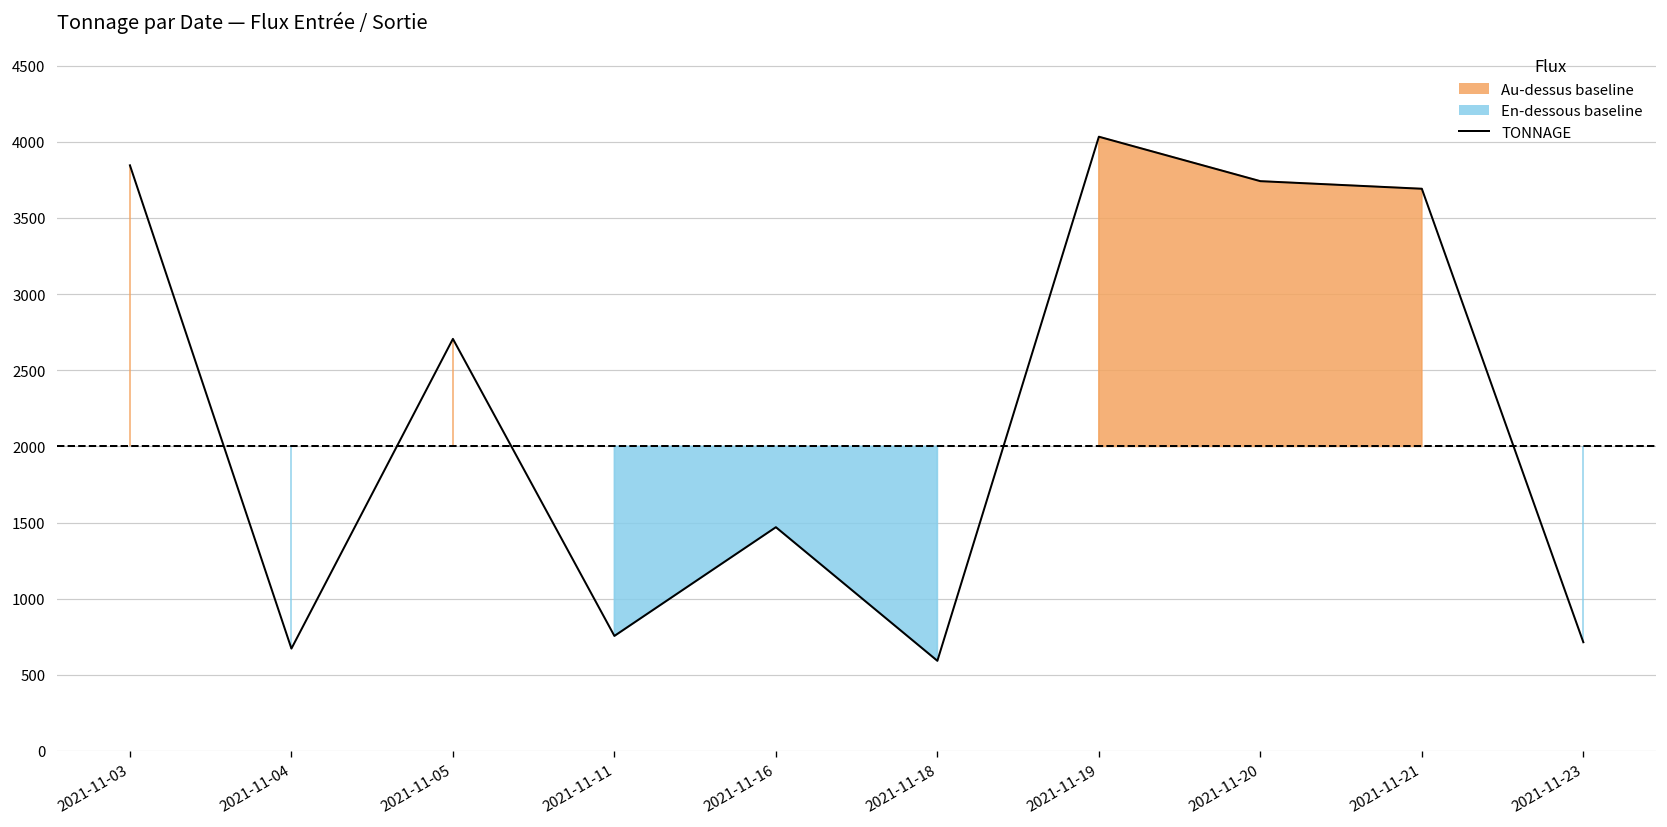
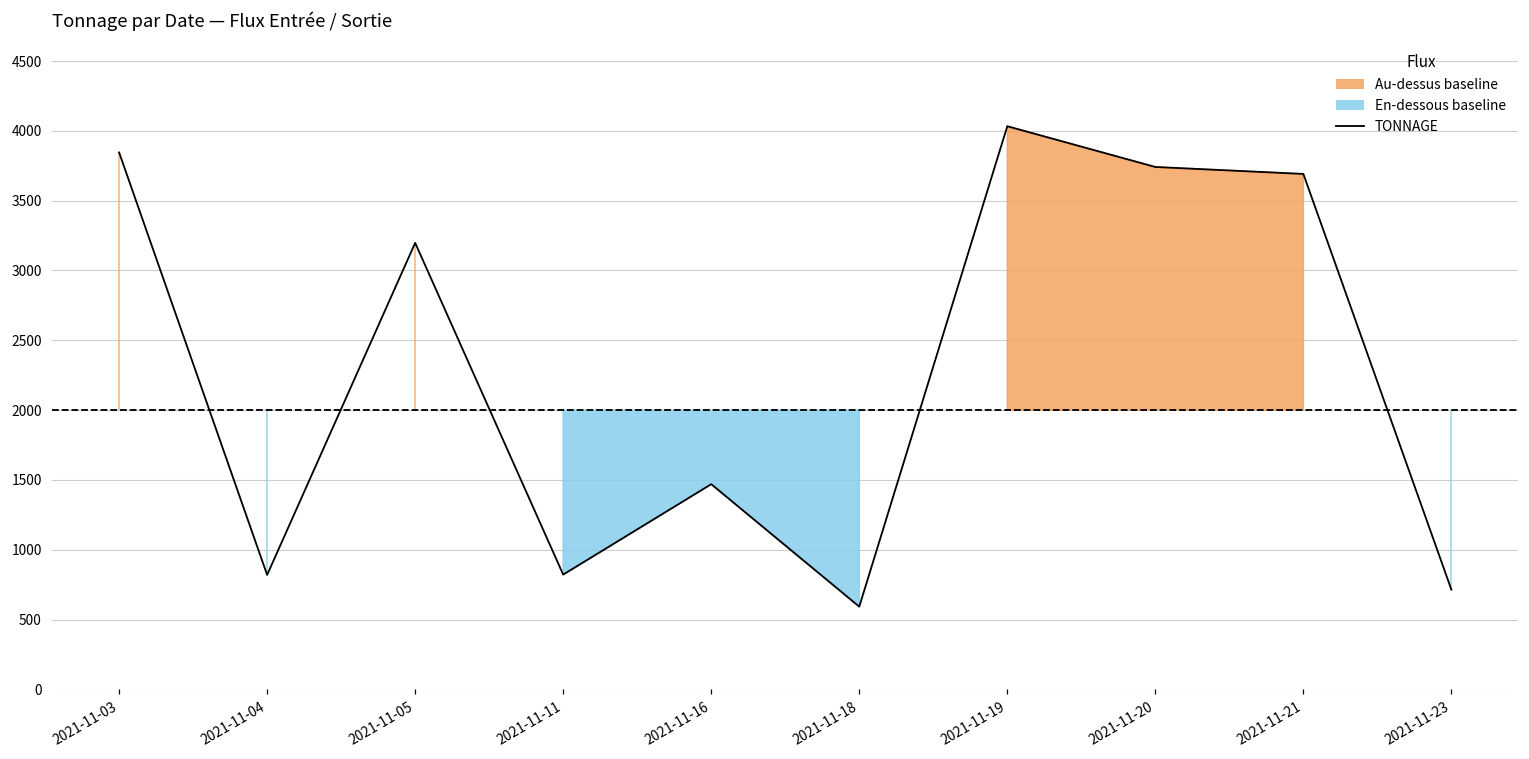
  {
    "2021-11-03": 3850,
-   "2021-11-04": 670,
-   "2021-11-05": 2710,
-   "2021-11-11": 760,
+   "2021-11-04": 820,
+   "2021-11-05": 3200,
+   "2021-11-11": 820,
    "2021-11-16": 1470,
    "2021-11-18": 590,
    "2021-11-19": 4030,
    "2021-11-20": 3740,
    "2021-11-21": 3690,
    "2021-11-23": 710
  }
